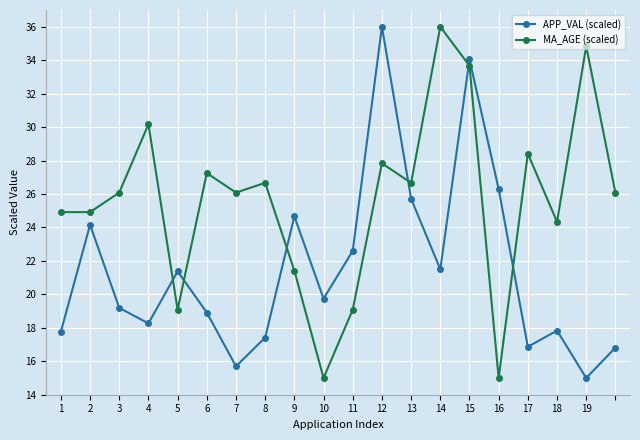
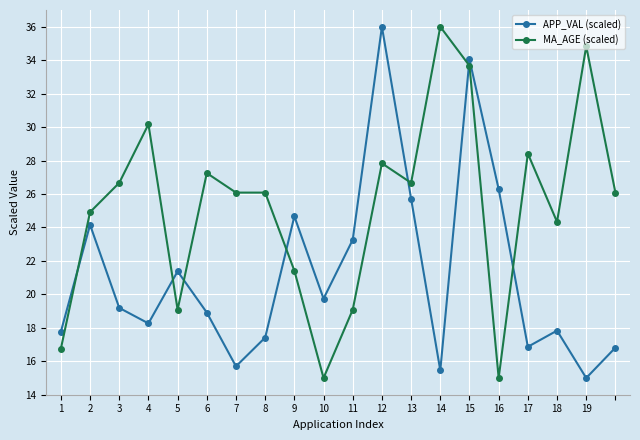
  {
    "APP_VAL (scaled)": {
      "1": 17.8,
      "2": 24.2,
      "3": 19.2,
      "4": 18.3,
      "5": 21.4,
      "6": 18.9,
      "7": 15.7,
      "8": 17.4,
      "9": 24.7,
      "10": 19.7,
-     "11": 22.6,
+     "11": 23.3,
      "12": 36.0,
      "13": 25.7,
-     "14": 21.5,
+     "14": 15.5,
      "15": 34.0,
      "16": 26.3,
      "17": 16.9,
      "18": 17.8
    },
    "MA_AGE (scaled)": {
-     "1": 24.9,
+     "1": 16.8,
      "2": 24.9,
-     "3": 26.1,
+     "3": 26.7,
      "4": 30.2,
      "5": 19.1,
      "6": 27.3,
      "7": 26.1,
-     "8": 26.7,
+     "8": 26.1,
      "9": 21.4,
      "10": 15.0,
      "11": 19.1,
      "12": 27.8,
      "13": 26.7,
      "14": 36.0,
      "15": 33.7,
      "16": 15.0,
      "17": 28.4,
      "18": 24.3
    }
  }
